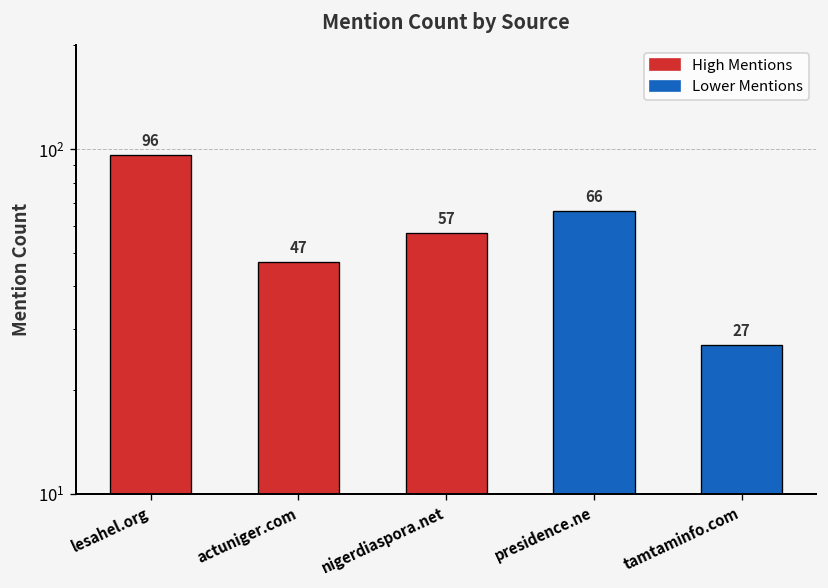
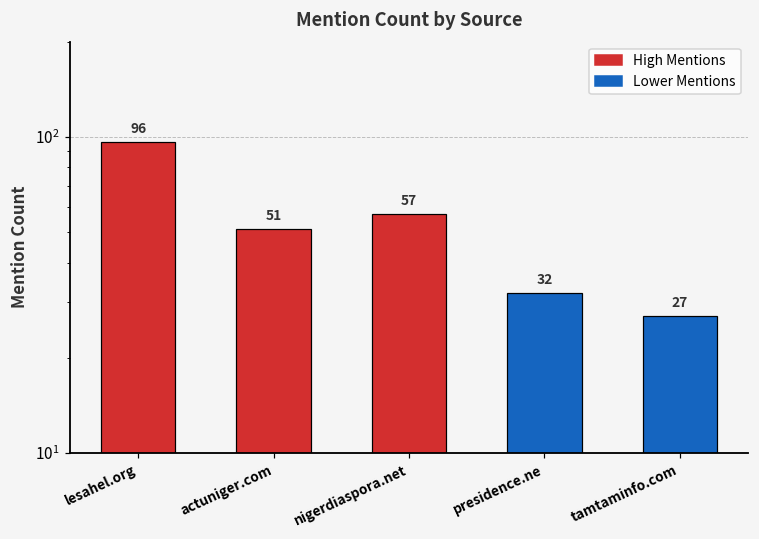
  {
    "lesahel.org": 96,
-   "actuniger.com": 47,
+   "actuniger.com": 51,
    "nigerdiaspora.net": 57,
-   "presidence.ne": 66,
+   "presidence.ne": 32,
    "tamtaminfo.com": 27
  }
